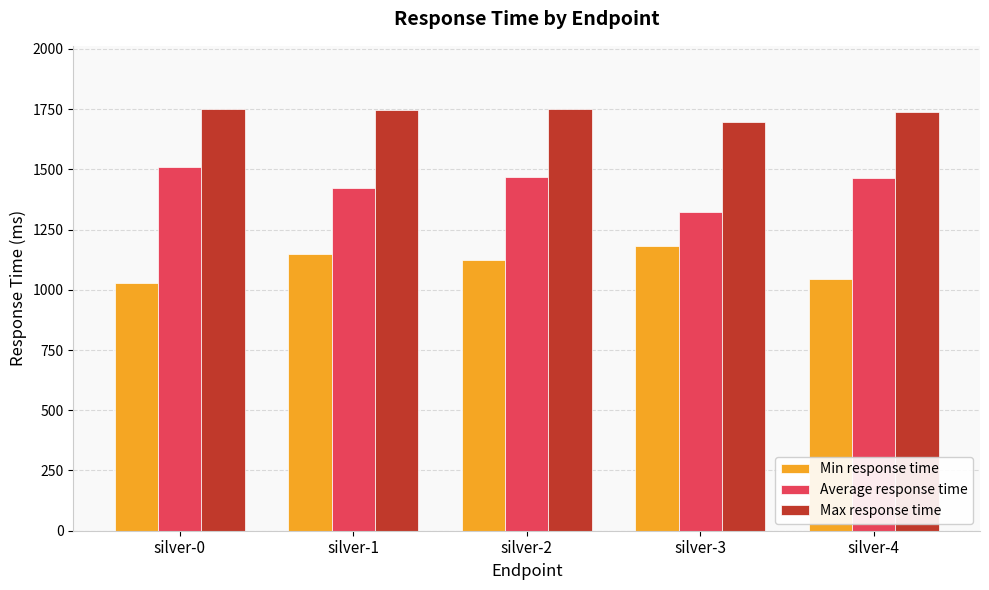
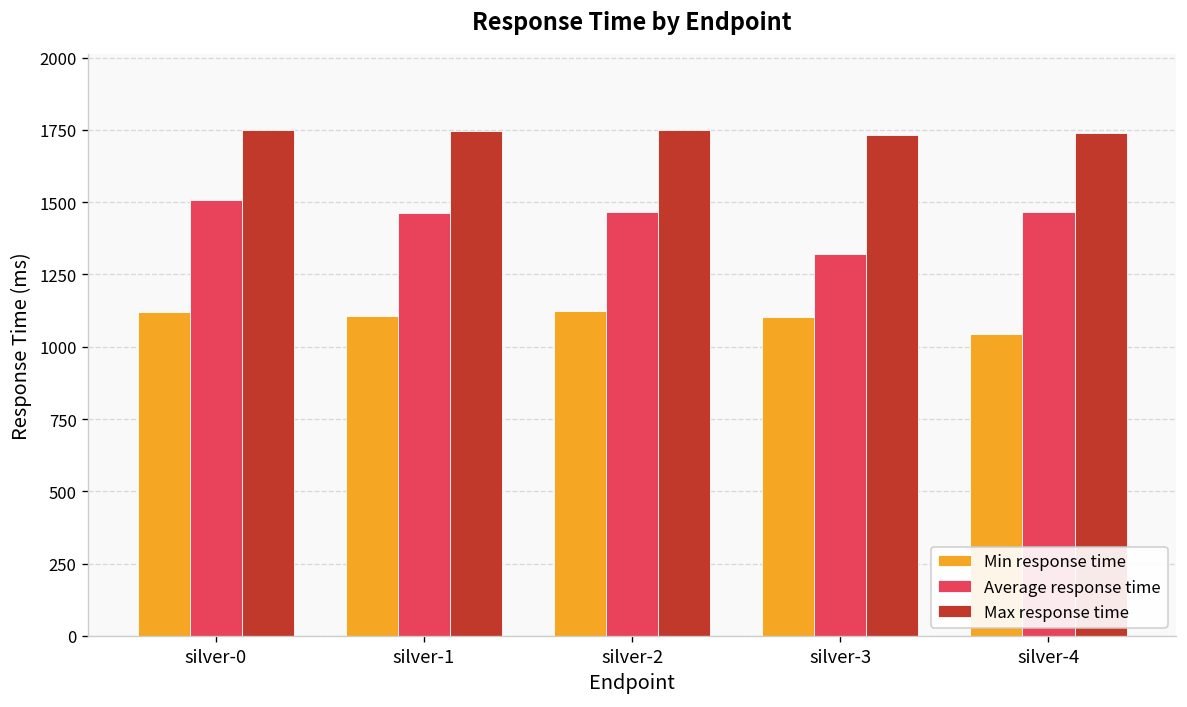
  {
    "Min response time": {
-     "silver-0": 1030,
-     "silver-1": 1150,
+     "silver-0": 1120,
+     "silver-1": 1110,
      "silver-2": 1120,
-     "silver-3": 1180,
+     "silver-3": 1100,
      "silver-4": 1050
    },
    "Average response time": {
      "silver-0": 1510,
-     "silver-1": 1420,
+     "silver-1": 1460,
      "silver-2": 1470,
      "silver-3": 1320,
      "silver-4": 1470
    },
    "Max response time": {
      "silver-0": 1750,
      "silver-1": 1750,
      "silver-2": 1750,
-     "silver-3": 1700,
+     "silver-3": 1730,
      "silver-4": 1740
    }
  }
